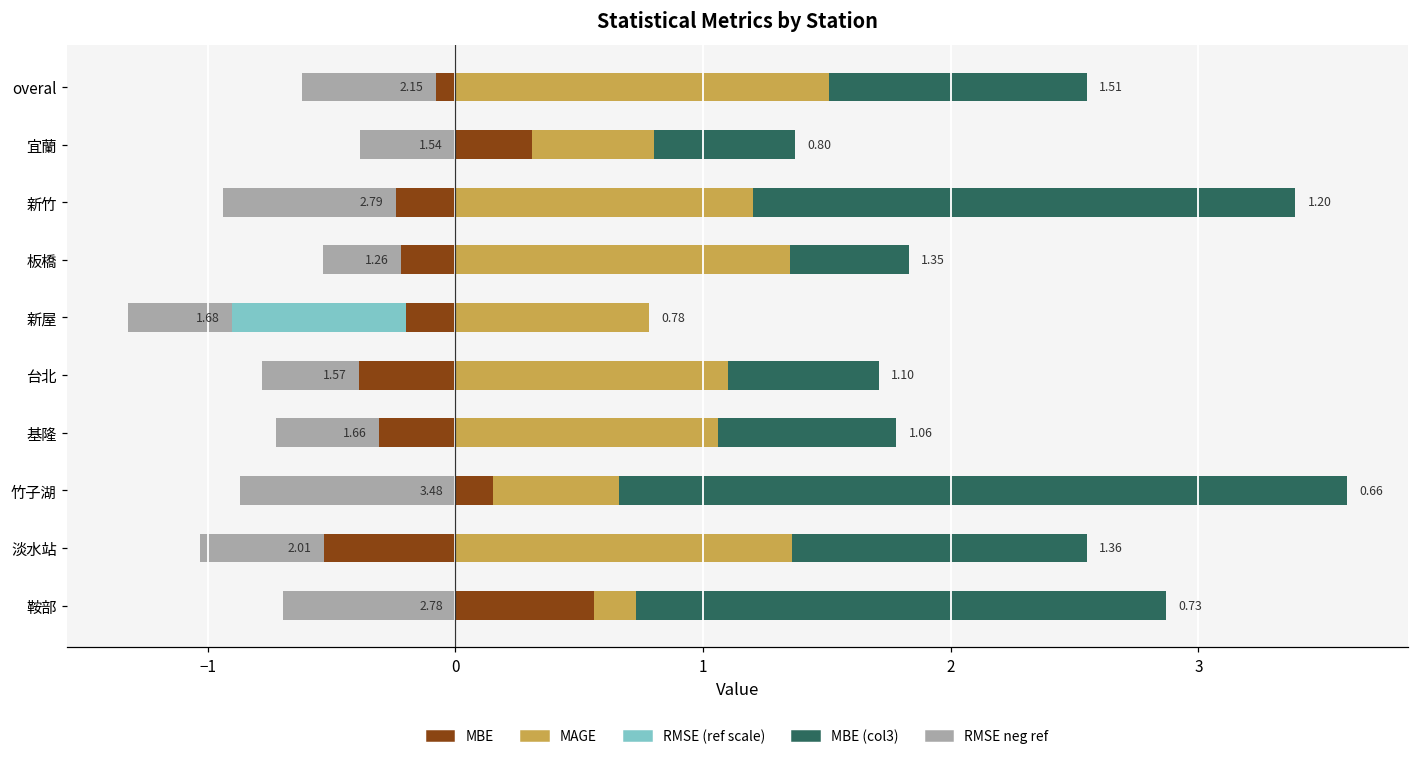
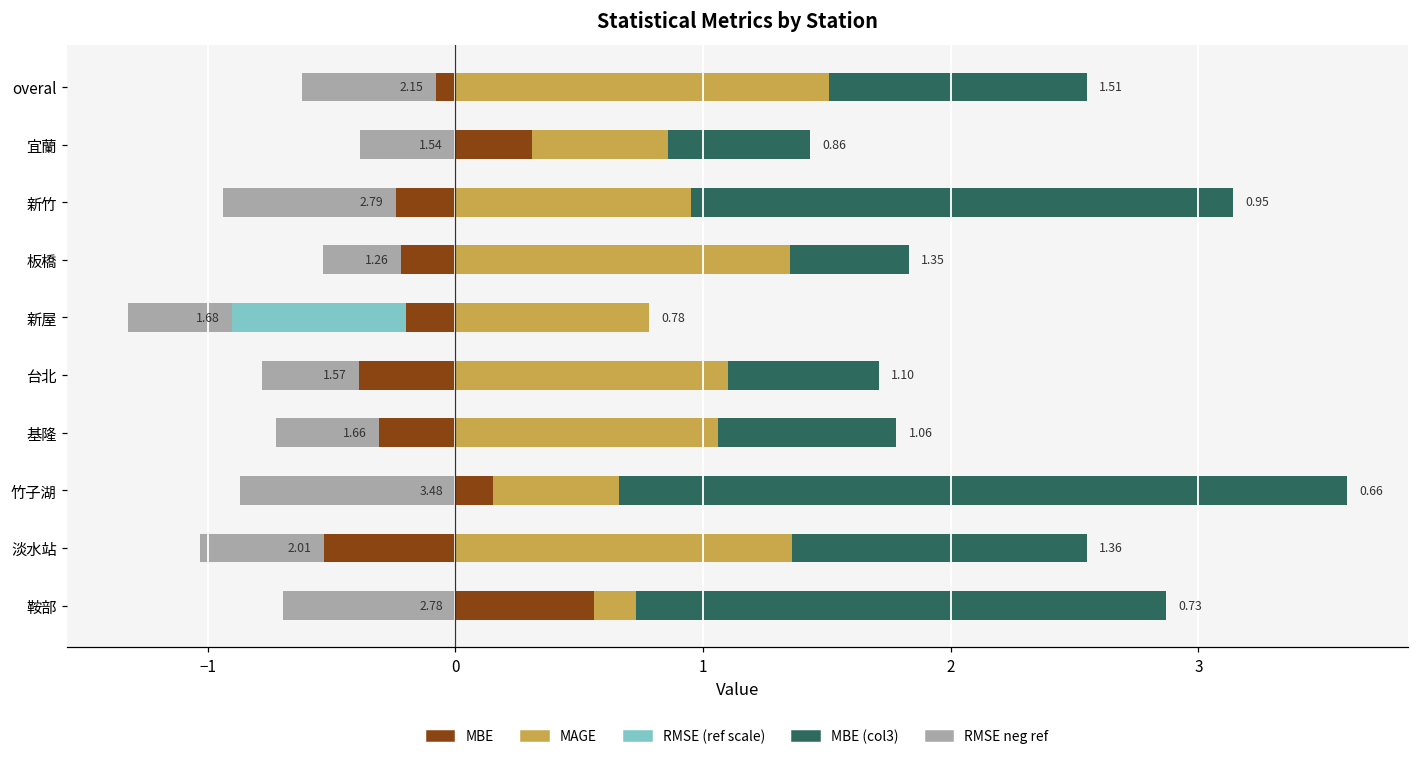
  {
    "MAGE": {
-     "宜蘭": 0.80,
-     "新竹": 1.20,
+     "宜蘭": 0.86,
+     "新竹": 0.95,
      "新屋": 0.78
    }
  }
